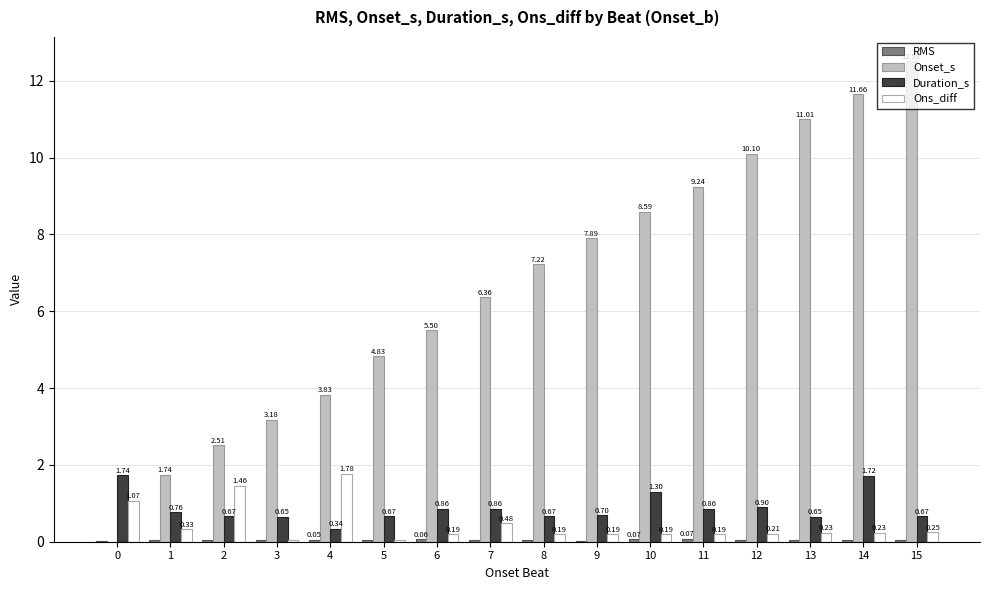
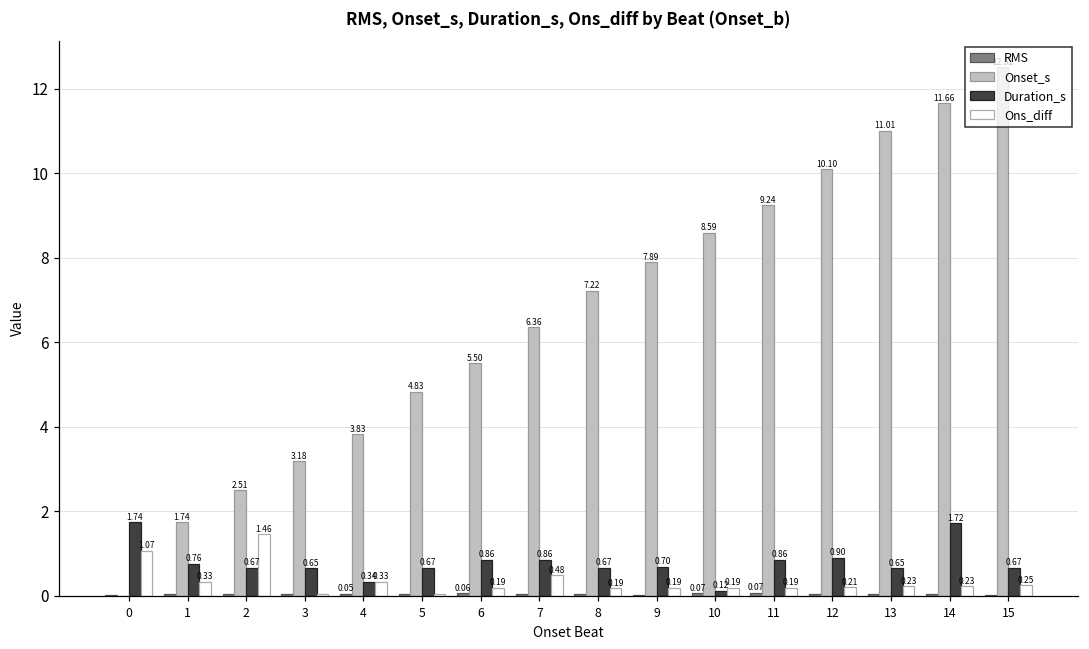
  {
    "RMS": {
      "4": 0.05,
      "6": 0.06,
      "10": 0.07,
      "11": 0.07
    },
    "Onset_s": {
      "1": 1.74,
      "2": 2.51,
      "3": 3.18,
      "4": 3.83,
      "5": 4.83,
      "6": 5.50,
      "7": 6.36,
      "8": 7.22,
      "9": 7.89,
      "10": 8.59,
      "11": 9.24,
      "12": 10.10,
      "13": 11.01,
      "14": 11.66
    },
    "Duration_s": {
      "0": 1.74,
      "1": 0.76,
      "2": 0.67,
      "3": 0.65,
      "5": 0.67,
      "6": 0.86,
      "7": 0.86,
      "8": 0.67,
      "9": 0.70,
-     "10": 1.30,
+     "10": 0.12,
      "11": 0.86,
      "12": 0.90,
      "13": 0.65,
      "14": 1.72,
      "15": 0.67
    },
    "Ons_diff": {
      "0": 1.07,
      "1": 0.33,
      "2": 1.46,
-     "4": 1.78,
+     "4": 0.33,
      "6": 0.19,
      "7": 0.48,
      "8": 0.19,
      "9": 0.19,
      "11": 0.19,
      "12": 0.21,
      "13": 0.23,
      "14": 0.23,
      "15": 0.25
    }
  }
